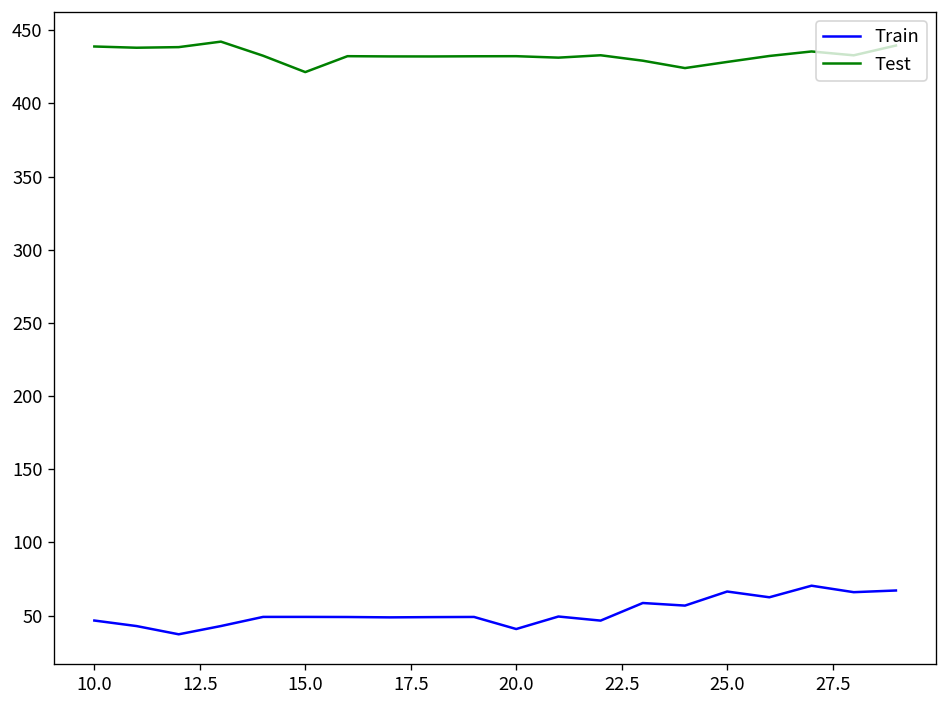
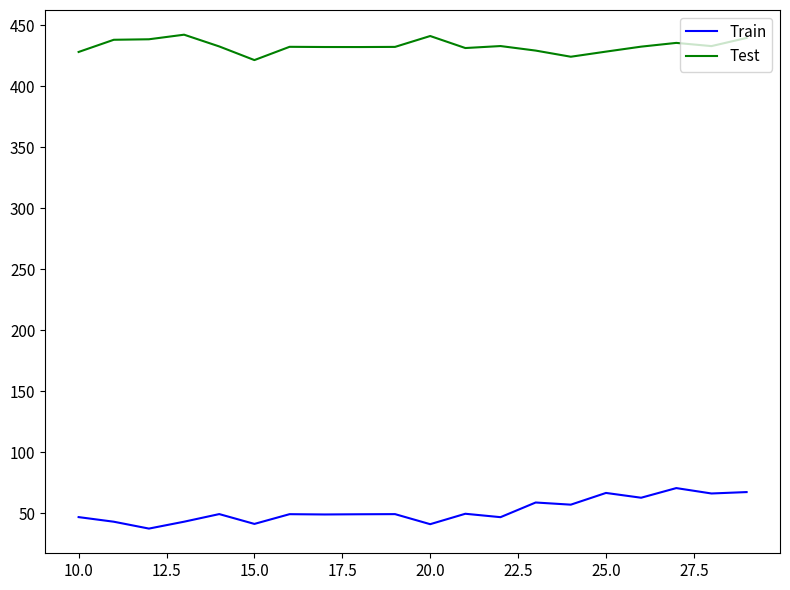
  {
    "Train": {
      "10.0": 47,
-     "15.0": 49,
+     "15.0": 41,
      "20.0": 41,
      "25.0": 67
    },
    "Test": {
-     "10.0": 439,
+     "10.0": 428,
      "15.0": 421,
-     "20.0": 432,
+     "20.0": 441,
      "25.0": 428
    }
  }
